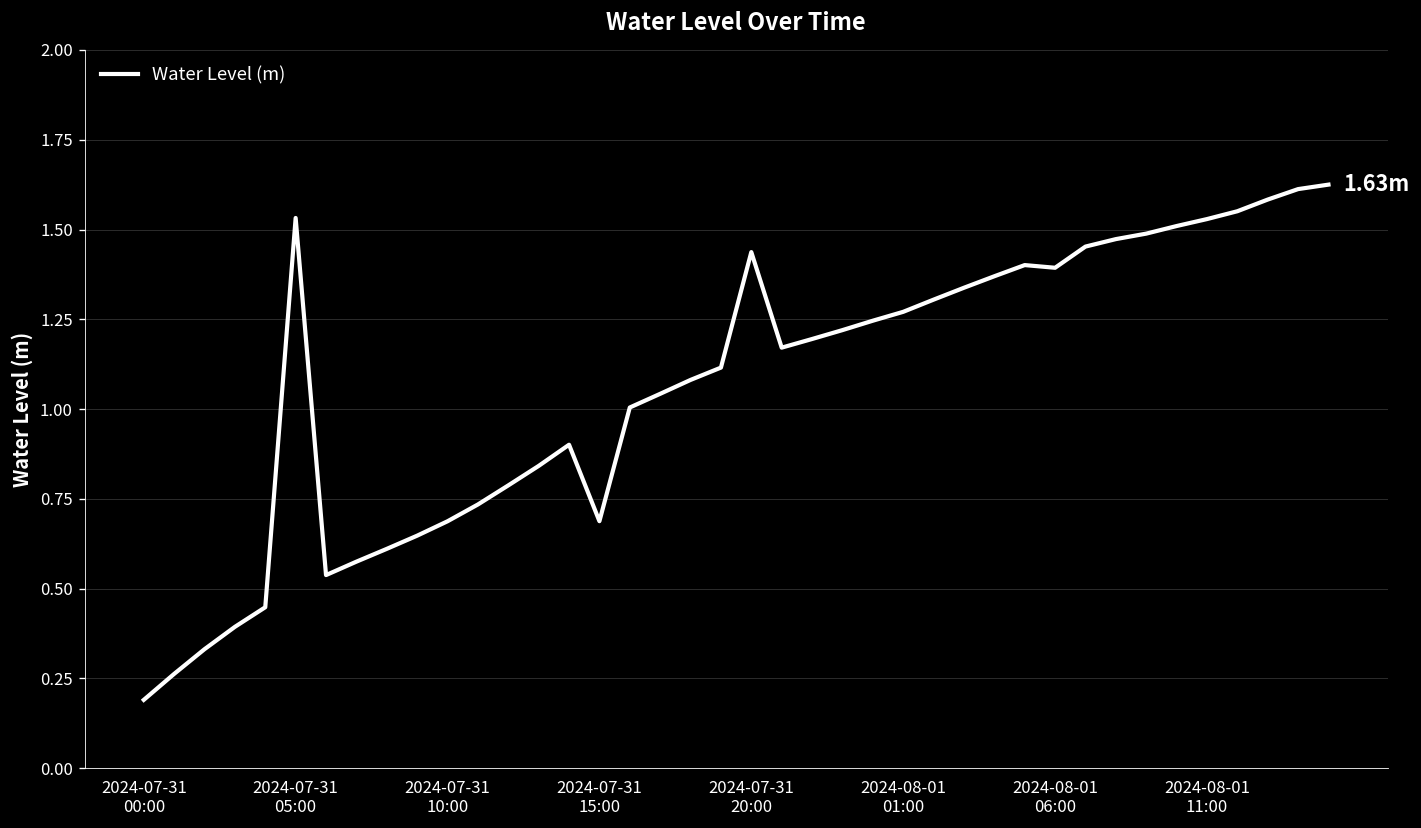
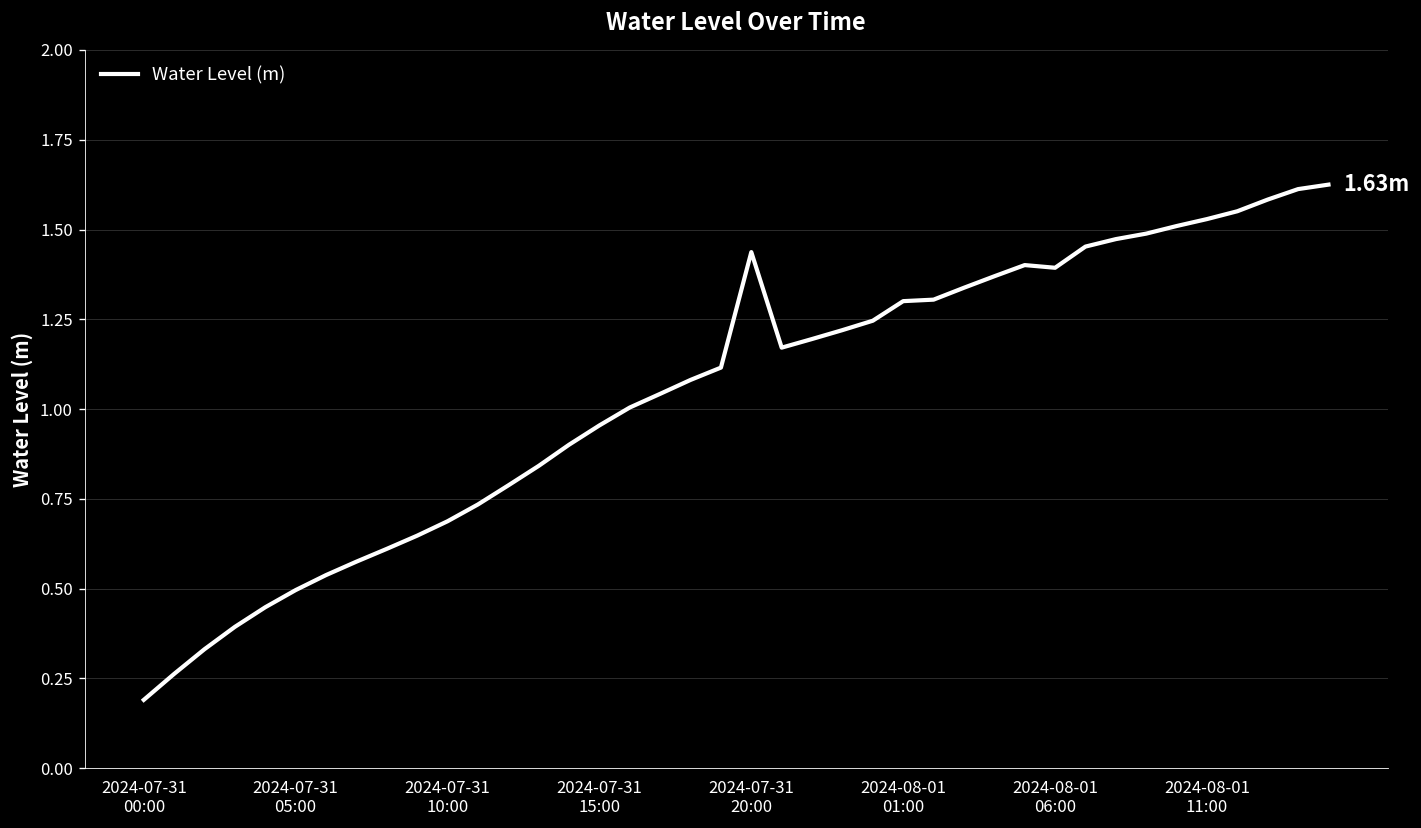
  {
    "2024-07-31 00:00": 0.19,
-   "2024-07-31 05:00": 1.53,
+   "2024-07-31 05:00": 0.50,
    "2024-07-31 10:00": 0.69,
-   "2024-07-31 15:00": 0.69,
+   "2024-07-31 15:00": 0.95,
    "2024-07-31 20:00": 1.44,
-   "2024-08-01 01:00": 1.27,
+   "2024-08-01 01:00": 1.30,
    "2024-08-01 06:00": 1.39,
    "2024-08-01 11:00": 1.53
  }
